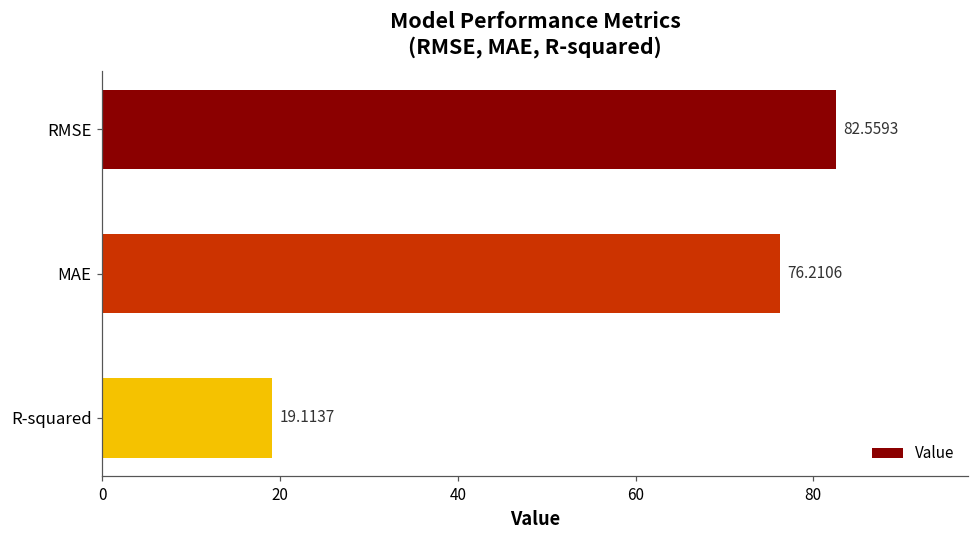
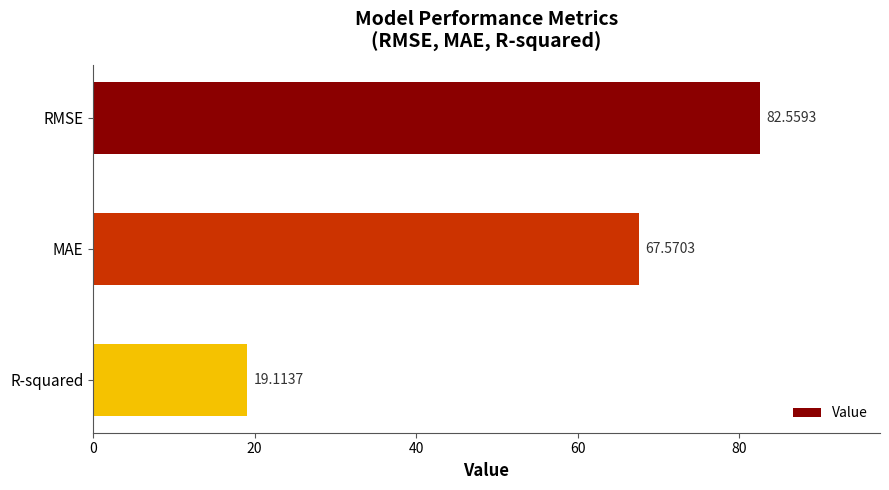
  {
    "RMSE": 82.5593,
-   "MAE": 76.2106,
+   "MAE": 67.5703,
    "R-squared": 19.1137
  }
